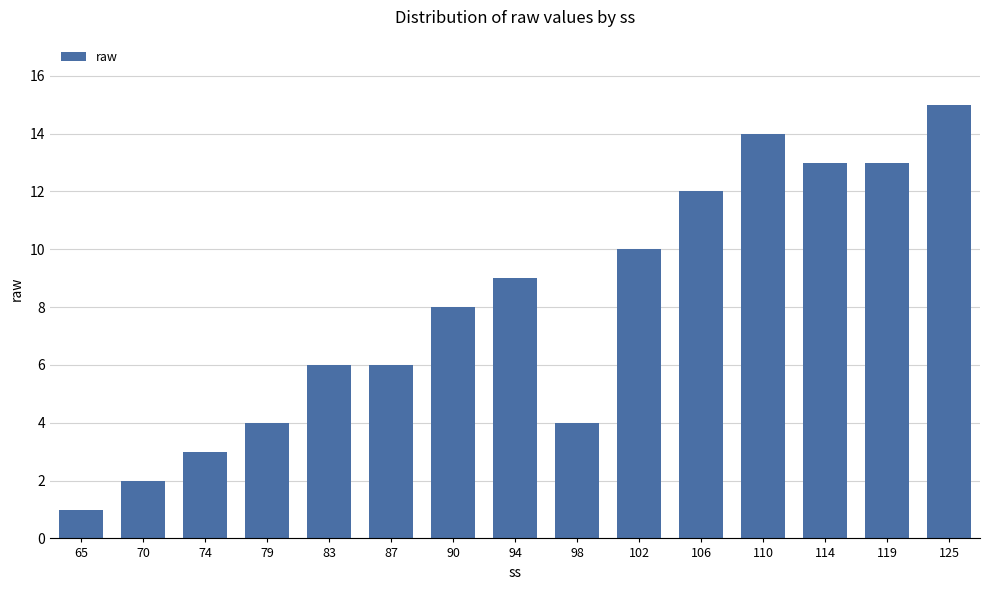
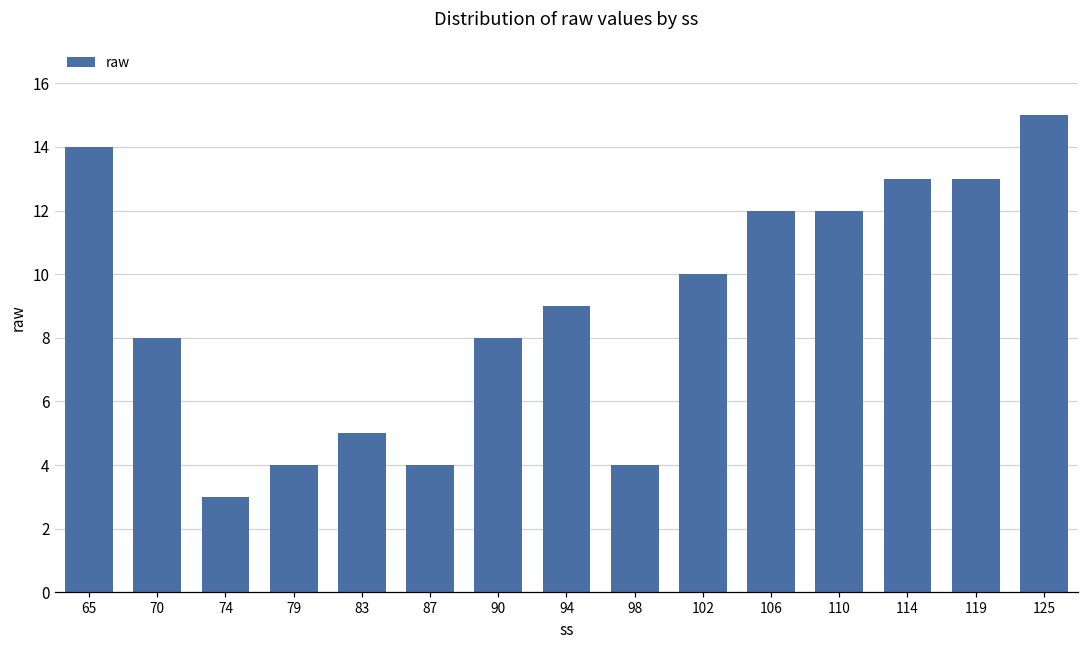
  {
-   "65": 1,
-   "70": 2,
+   "65": 14,
+   "70": 8,
    "74": 3,
    "79": 4,
-   "83": 6,
-   "87": 6,
+   "83": 5,
+   "87": 4,
    "90": 8,
    "94": 9,
    "98": 4,
    "102": 10,
    "106": 12,
-   "110": 14,
+   "110": 12,
    "114": 13,
    "119": 13,
    "125": 15
  }
